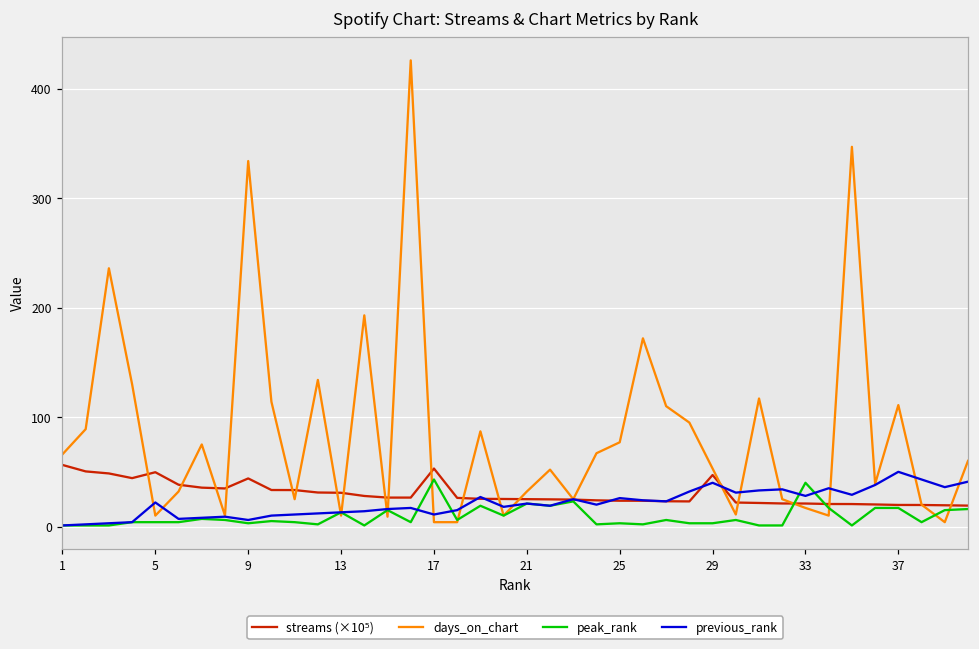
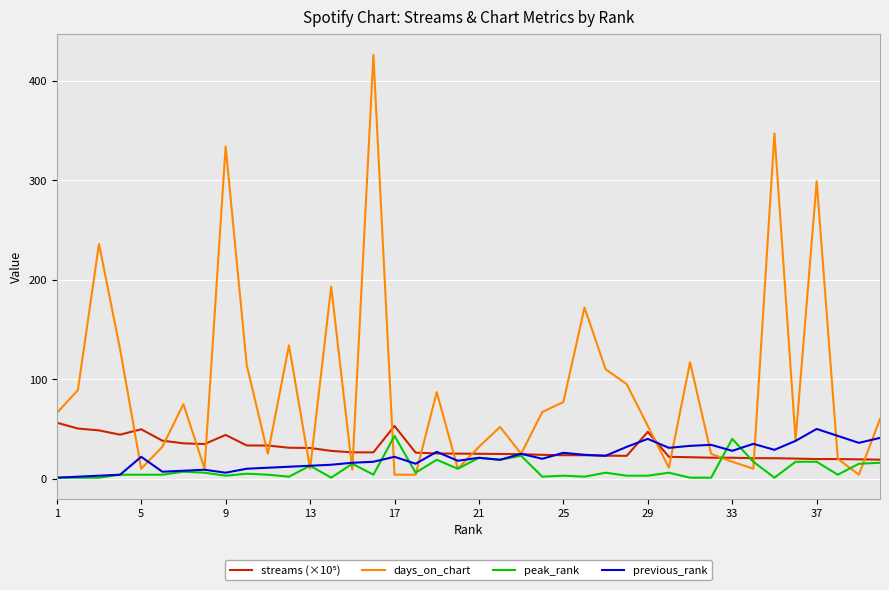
  {
    "streams (×10⁵)": {
      "1": 60,
      "5": 50,
      "9": 40,
      "13": 30,
      "17": 50,
      "21": 30,
      "29": 50,
      "33": 20,
      "37": 20
    },
    "days_on_chart": {
      "1": 70,
      "5": 10,
      "9": 330,
      "13": 10,
      "17": 0,
      "21": 30,
      "25": 80,
      "29": 50,
      "33": 20,
-     "37": 110
+     "37": 300
    },
    "peak_rank": {
      "5": 0,
      "9": 0,
      "17": 40,
      "25": 0,
      "29": 0,
      "33": 40,
      "37": 20
    },
    "previous_rank": {
      "5": 20,
      "9": 10,
-     "17": 10,
+     "17": 20,
      "29": 40,
      "33": 30,
      "37": 50
    }
  }
